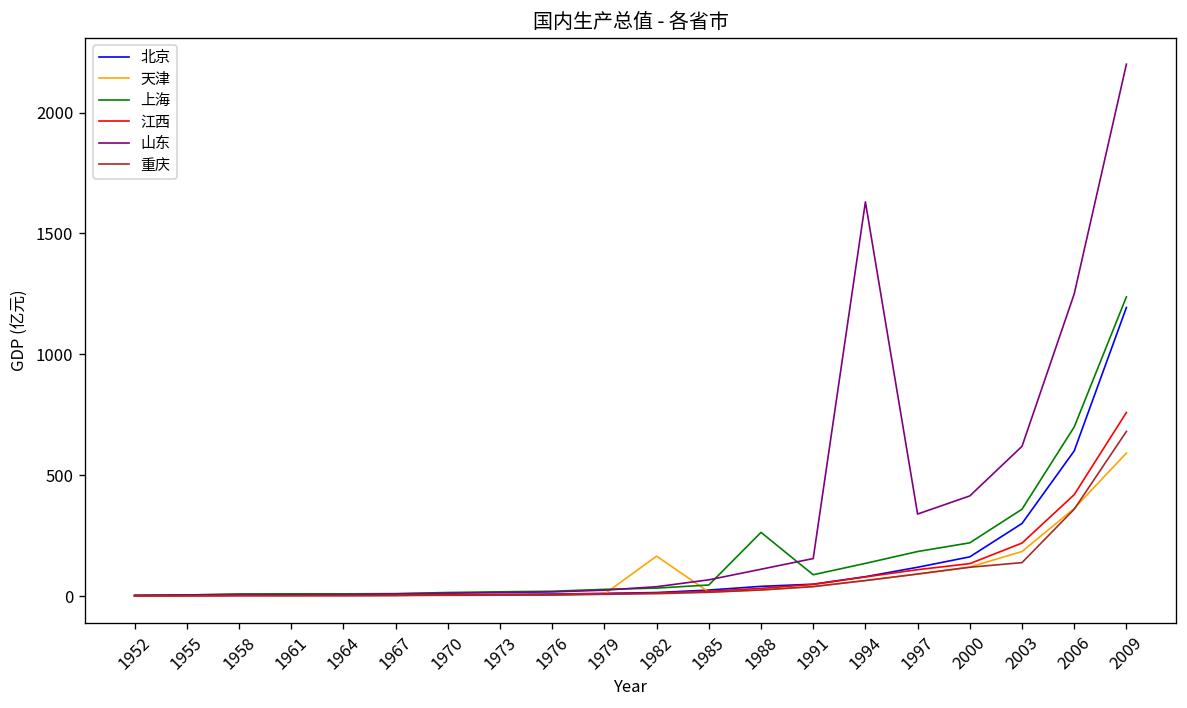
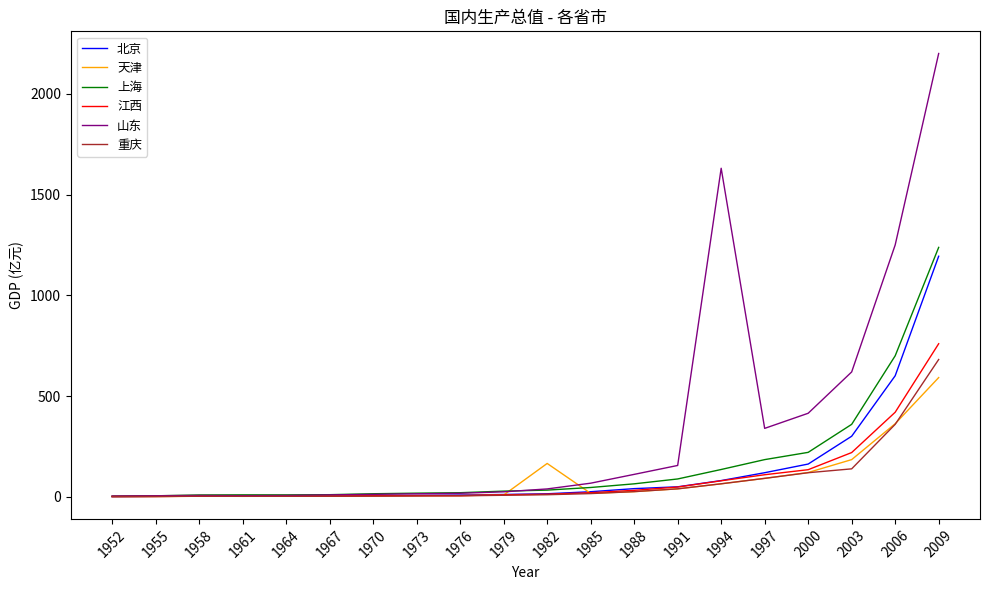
  {
    "北京": {
      "2000": 160,
      "2003": 300,
      "2006": 600,
      "2009": 1190
    },
    "天津": {
      "1982": 170,
      "2003": 190,
      "2009": 590
    },
    "上海": {
      "1985": 50,
-     "1988": 260,
+     "1988": 60,
      "1991": 90,
      "1994": 140,
      "1997": 190,
      "2000": 220,
      "2003": 360,
      "2006": 700,
      "2009": 1240
    },
    "江西": {
      "2000": 140,
      "2003": 220,
      "2006": 420,
      "2009": 760
    },
    "山东": {
      "1985": 70,
      "1988": 110,
      "1991": 160,
      "1994": 1630,
      "1997": 340,
      "2000": 420,
      "2003": 620,
      "2006": 1250,
      "2009": 2200
    },
    "重庆": {
      "2003": 140,
      "2009": 680
    }
  }
